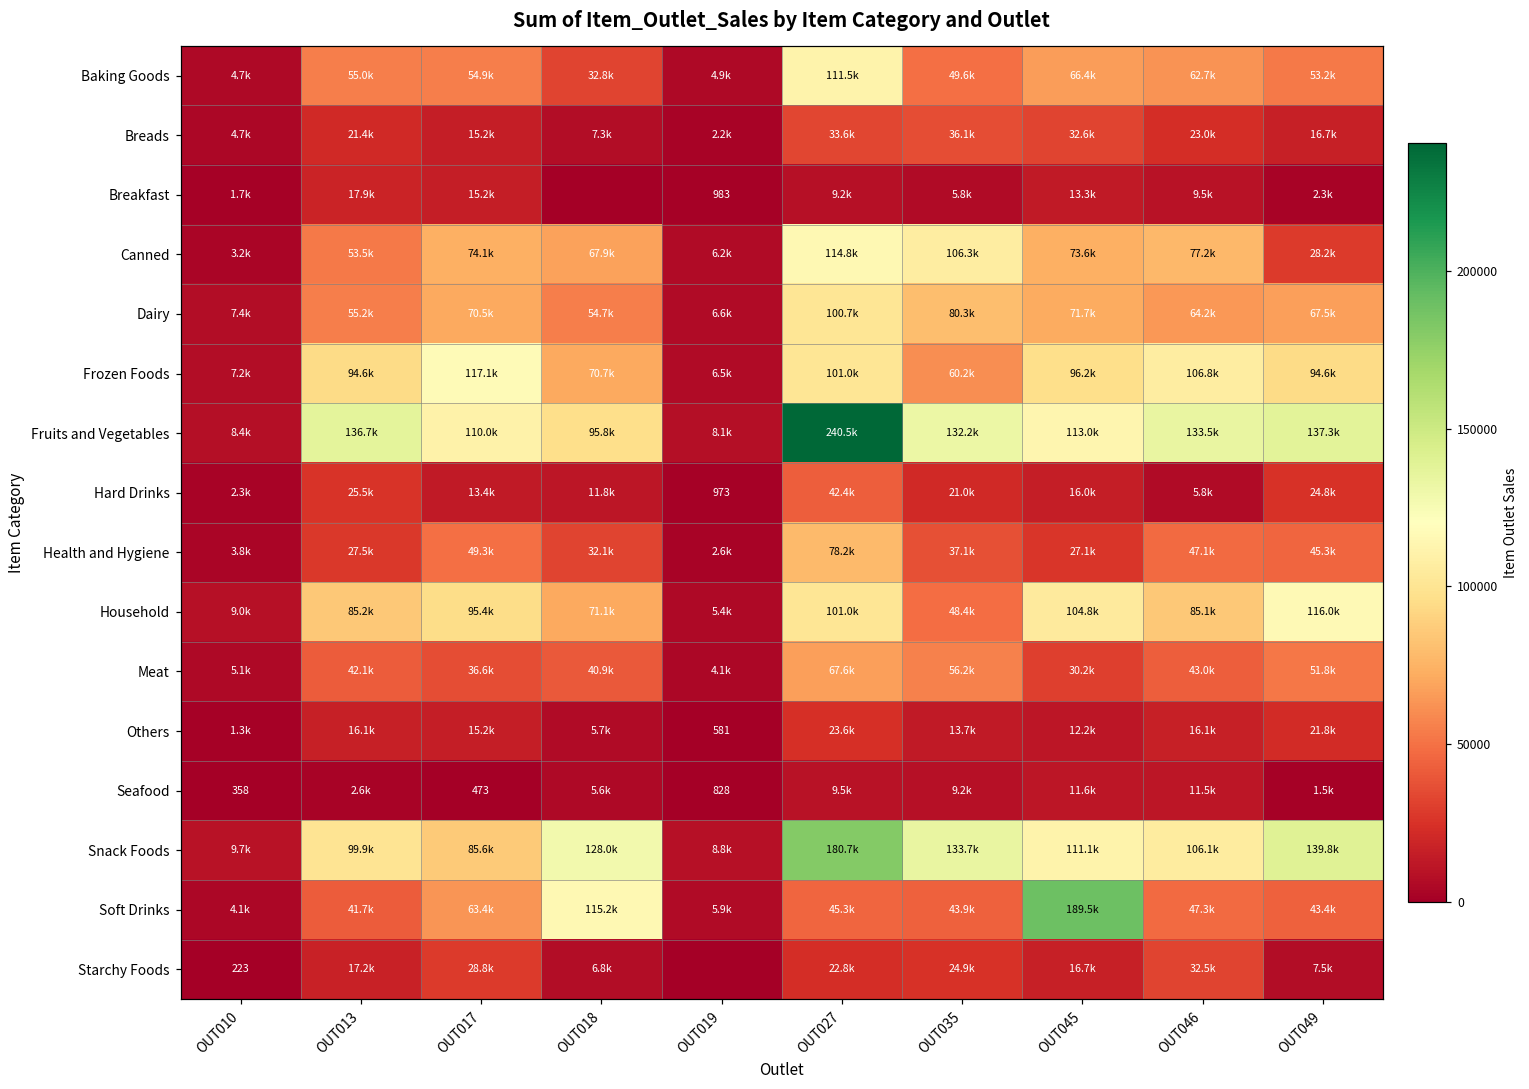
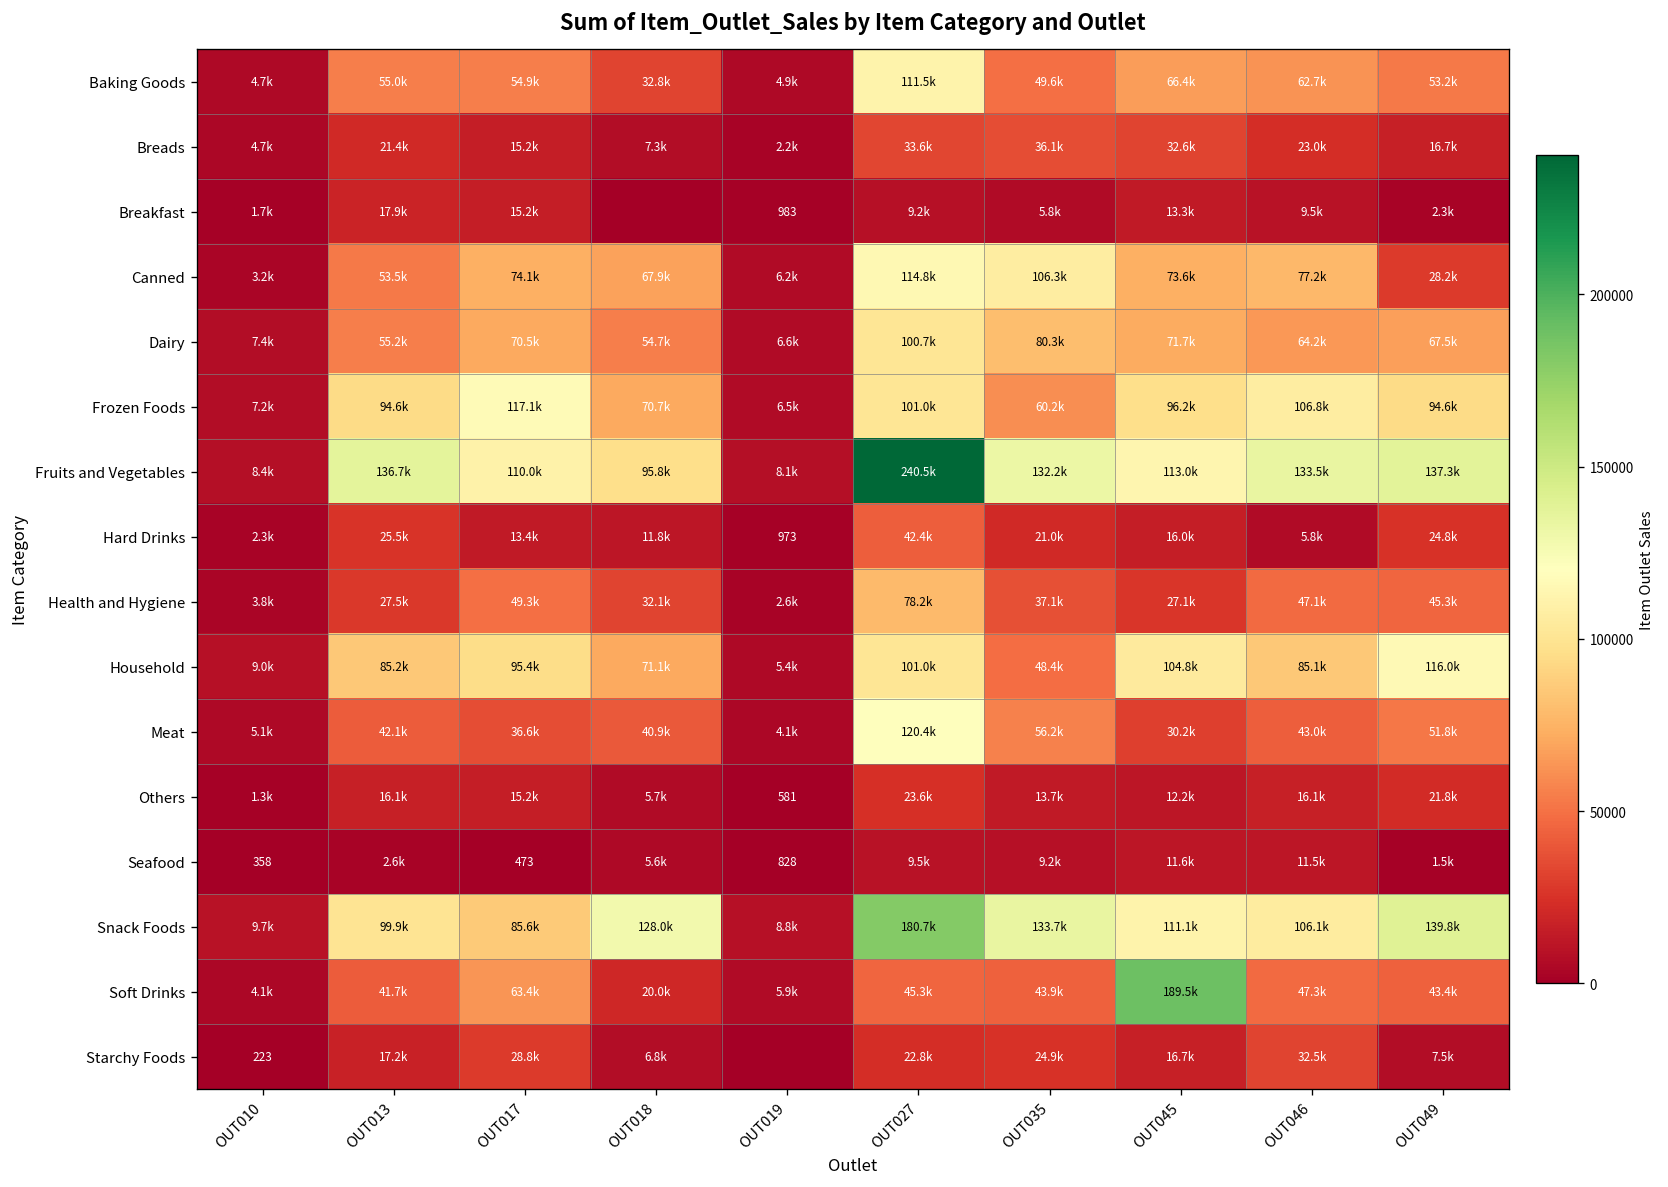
  {
    "Baking Goods": {
      "OUT010": "4.7k",
      "OUT013": "55.0k",
      "OUT017": "54.9k",
      "OUT018": "32.8k",
      "OUT019": "4.9k",
      "OUT027": "111.5k",
      "OUT035": "49.6k",
      "OUT045": "66.4k",
      "OUT046": "62.7k",
      "OUT049": "53.2k"
    },
    "Breads": {
      "OUT010": "4.7k",
      "OUT013": "21.4k",
      "OUT017": "15.2k",
      "OUT018": "7.3k",
      "OUT019": "2.2k",
      "OUT027": "33.6k",
      "OUT035": "36.1k",
      "OUT045": "32.6k",
      "OUT046": "23.0k",
      "OUT049": "16.7k"
    },
    "Breakfast": {
      "OUT010": "1.7k",
      "OUT013": "17.9k",
      "OUT017": "15.2k",
      "OUT019": "983",
      "OUT027": "9.2k",
      "OUT035": "5.8k",
      "OUT045": "13.3k",
      "OUT046": "9.5k",
      "OUT049": "2.3k"
    },
    "Canned": {
      "OUT010": "3.2k",
      "OUT013": "53.5k",
      "OUT017": "74.1k",
      "OUT018": "67.9k",
      "OUT019": "6.2k",
      "OUT027": "114.8k",
      "OUT035": "106.3k",
      "OUT045": "73.6k",
      "OUT046": "77.2k",
      "OUT049": "28.2k"
    },
    "Dairy": {
      "OUT010": "7.4k",
      "OUT013": "55.2k",
      "OUT017": "70.5k",
      "OUT018": "54.7k",
      "OUT019": "6.6k",
      "OUT027": "100.7k",
      "OUT035": "80.3k",
      "OUT045": "71.7k",
      "OUT046": "64.2k",
      "OUT049": "67.5k"
    },
    "Frozen Foods": {
      "OUT010": "7.2k",
      "OUT013": "94.6k",
      "OUT017": "117.1k",
      "OUT018": "70.7k",
      "OUT019": "6.5k",
      "OUT027": "101.0k",
      "OUT035": "60.2k",
      "OUT045": "96.2k",
      "OUT046": "106.8k",
      "OUT049": "94.6k"
    },
    "Fruits and Vegetables": {
      "OUT010": "8.4k",
      "OUT013": "136.7k",
      "OUT017": "110.0k",
      "OUT018": "95.8k",
      "OUT019": "8.1k",
      "OUT027": "240.5k",
      "OUT035": "132.2k",
      "OUT045": "113.0k",
      "OUT046": "133.5k",
      "OUT049": "137.3k"
    },
    "Hard Drinks": {
      "OUT010": "2.3k",
      "OUT013": "25.5k",
      "OUT017": "13.4k",
      "OUT018": "11.8k",
      "OUT019": "973",
      "OUT027": "42.4k",
      "OUT035": "21.0k",
      "OUT045": "16.0k",
      "OUT046": "5.8k",
      "OUT049": "24.8k"
    },
    "Health and Hygiene": {
      "OUT010": "3.8k",
      "OUT013": "27.5k",
      "OUT017": "49.3k",
      "OUT018": "32.1k",
      "OUT019": "2.6k",
      "OUT027": "78.2k",
      "OUT035": "37.1k",
      "OUT045": "27.1k",
      "OUT046": "47.1k",
      "OUT049": "45.3k"
    },
    "Household": {
      "OUT010": "9.0k",
      "OUT013": "85.2k",
      "OUT017": "95.4k",
      "OUT018": "71.1k",
      "OUT019": "5.4k",
      "OUT027": "101.0k",
      "OUT035": "48.4k",
      "OUT045": "104.8k",
      "OUT046": "85.1k",
      "OUT049": "116.0k"
    },
    "Meat": {
      "OUT010": "5.1k",
      "OUT013": "42.1k",
      "OUT017": "36.6k",
      "OUT018": "40.9k",
      "OUT019": "4.1k",
-     "OUT027": "67.6k",
+     "OUT027": "120.4k",
      "OUT035": "56.2k",
      "OUT045": "30.2k",
      "OUT046": "43.0k",
      "OUT049": "51.8k"
    },
    "Others": {
      "OUT010": "1.3k",
      "OUT013": "16.1k",
      "OUT017": "15.2k",
      "OUT018": "5.7k",
      "OUT019": "581",
      "OUT027": "23.6k",
      "OUT035": "13.7k",
      "OUT045": "12.2k",
      "OUT046": "16.1k",
      "OUT049": "21.8k"
    },
    "Seafood": {
      "OUT010": "358",
      "OUT013": "2.6k",
      "OUT017": "473",
      "OUT018": "5.6k",
      "OUT019": "828",
      "OUT027": "9.5k",
      "OUT035": "9.2k",
      "OUT045": "11.6k",
      "OUT046": "11.5k",
      "OUT049": "1.5k"
    },
    "Snack Foods": {
      "OUT010": "9.7k",
      "OUT013": "99.9k",
      "OUT017": "85.6k",
      "OUT018": "128.0k",
      "OUT019": "8.8k",
      "OUT027": "180.7k",
      "OUT035": "133.7k",
      "OUT045": "111.1k",
      "OUT046": "106.1k",
      "OUT049": "139.8k"
    },
    "Soft Drinks": {
      "OUT010": "4.1k",
      "OUT013": "41.7k",
      "OUT017": "63.4k",
-     "OUT018": "115.2k",
+     "OUT018": "20.0k",
      "OUT019": "5.9k",
      "OUT027": "45.3k",
      "OUT035": "43.9k",
      "OUT045": "189.5k",
      "OUT046": "47.3k",
      "OUT049": "43.4k"
    },
    "Starchy Foods": {
      "OUT010": "223",
      "OUT013": "17.2k",
      "OUT017": "28.8k",
      "OUT018": "6.8k",
      "OUT027": "22.8k",
      "OUT035": "24.9k",
      "OUT045": "16.7k",
      "OUT046": "32.5k",
      "OUT049": "7.5k"
    }
  }
